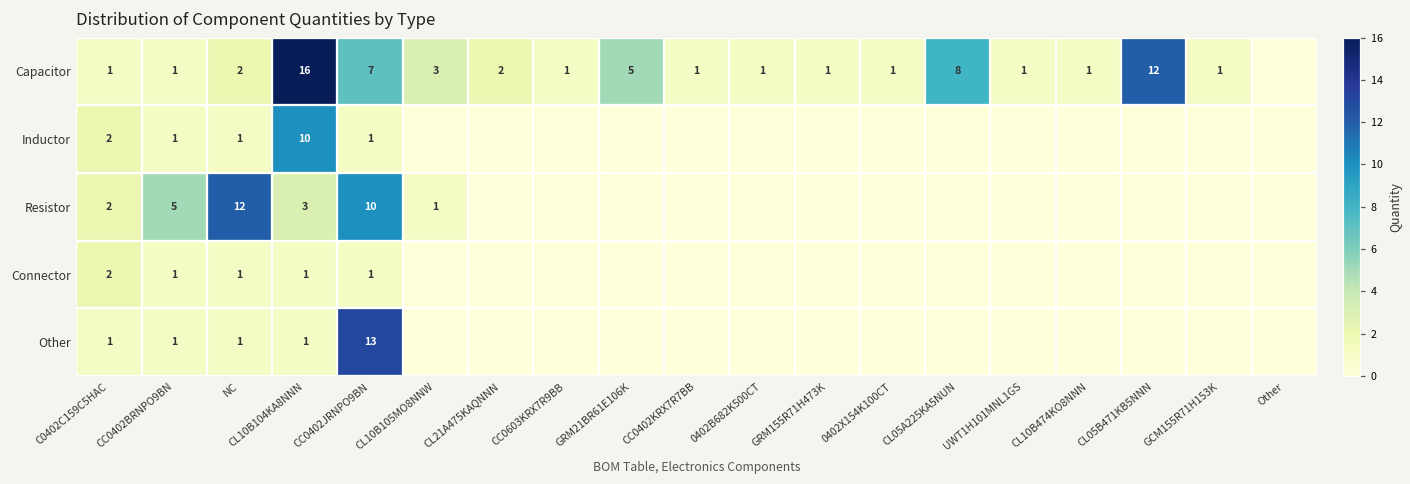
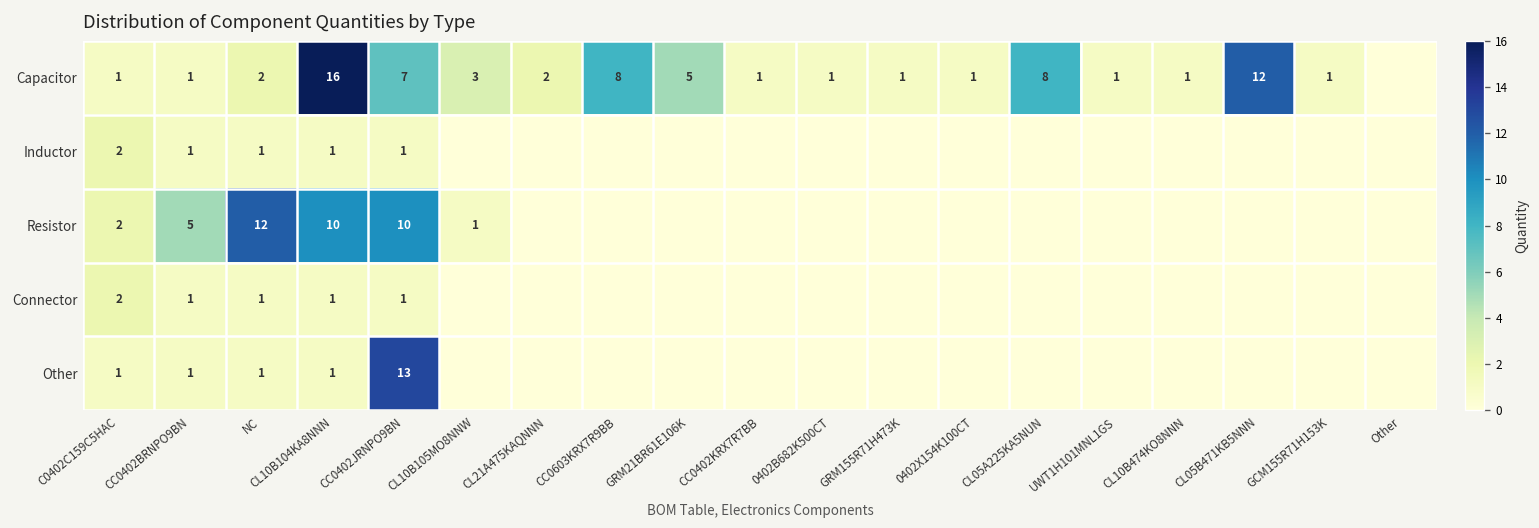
  {
    "Capacitor": {
      "C0402C159C5HAC": 1,
      "CC0402BRNPO9BN": 1,
      "NC": 2,
      "CL10B104KA8NNN": 16,
      "CC0402JRNPO9BN": 7,
      "CL10B105MO8NNW": 3,
      "CL21A475KAQNNN": 2,
-     "CC0603KRX7R9BB": 1,
+     "CC0603KRX7R9BB": 8,
      "GRM21BR61E106K": 5,
      "CC0402KRX7R7BB": 1,
      "0402B682K500CT": 1,
      "GRM155R71H473K": 1,
      "0402X154K100CT": 1,
      "CL05A225KA5NUN": 8,
      "UWT1H101MNL1GS": 1,
      "CL10B474KO8NNN": 1,
      "CL05B471KB5NNN": 12,
      "GCM155R71H153K": 1
    },
    "Inductor": {
      "C0402C159C5HAC": 2,
      "CC0402BRNPO9BN": 1,
      "NC": 1,
-     "CL10B104KA8NNN": 10,
+     "CL10B104KA8NNN": 1,
      "CC0402JRNPO9BN": 1
    },
    "Resistor": {
      "C0402C159C5HAC": 2,
      "CC0402BRNPO9BN": 5,
      "NC": 12,
-     "CL10B104KA8NNN": 3,
+     "CL10B104KA8NNN": 10,
      "CC0402JRNPO9BN": 10,
      "CL10B105MO8NNW": 1
    },
    "Connector": {
      "C0402C159C5HAC": 2,
      "CC0402BRNPO9BN": 1,
      "NC": 1,
      "CL10B104KA8NNN": 1,
      "CC0402JRNPO9BN": 1
    },
    "Other": {
      "C0402C159C5HAC": 1,
      "CC0402BRNPO9BN": 1,
      "NC": 1,
      "CL10B104KA8NNN": 1,
      "CC0402JRNPO9BN": 13
    }
  }
